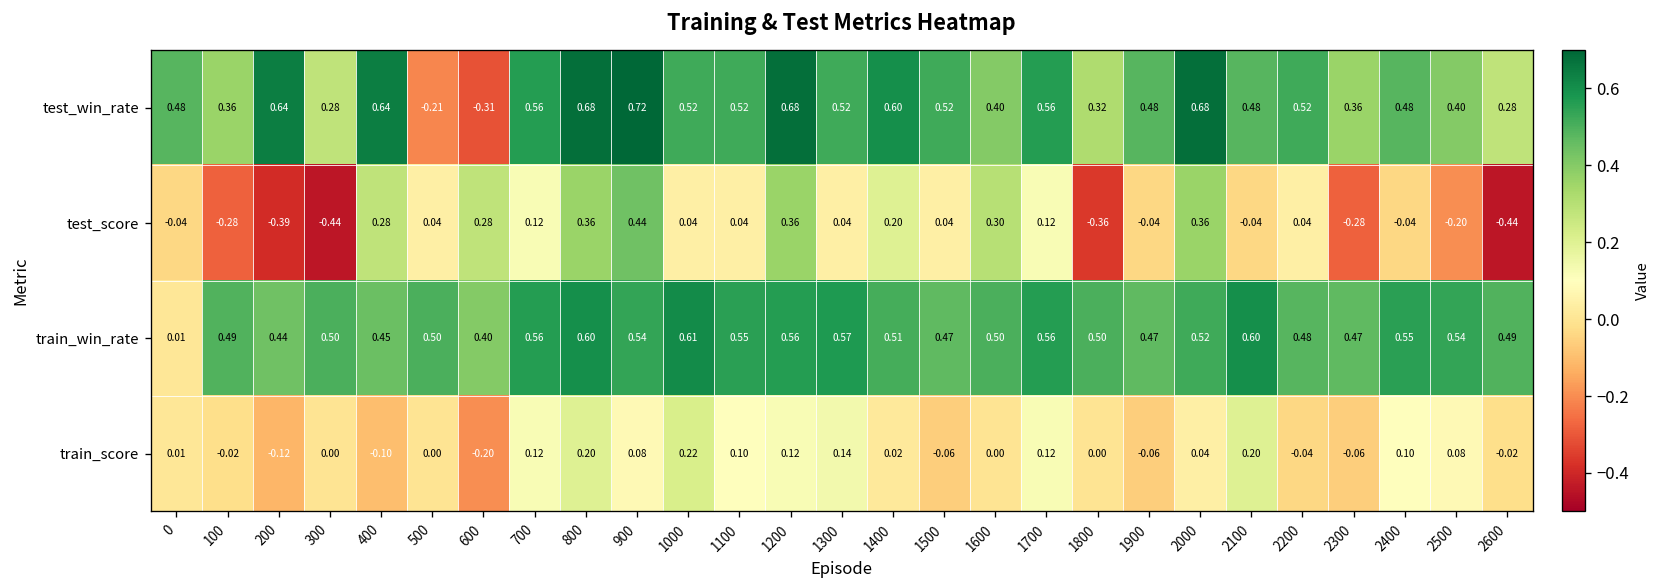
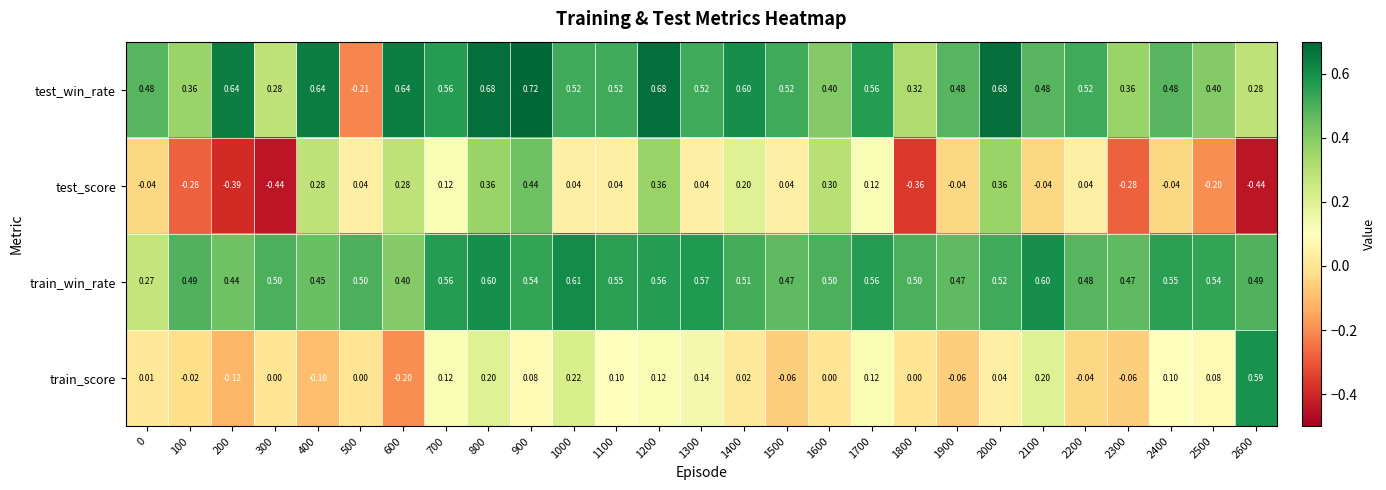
  {
    "test_win_rate": {
      "0": 0.48,
      "100": 0.36,
      "200": 0.64,
      "300": 0.28,
      "400": 0.64,
      "500": -0.21,
-     "600": -0.31,
+     "600": 0.64,
      "700": 0.56,
      "800": 0.68,
      "900": 0.72,
      "1000": 0.52,
      "1100": 0.52,
      "1200": 0.68,
      "1300": 0.52,
      "1400": 0.60,
      "1500": 0.52,
      "1600": 0.40,
      "1700": 0.56,
      "1800": 0.32,
      "1900": 0.48,
      "2000": 0.68,
      "2100": 0.48,
      "2200": 0.52,
      "2300": 0.36,
      "2400": 0.48,
      "2500": 0.40,
      "2600": 0.28
    },
    "test_score": {
      "0": -0.04,
      "100": -0.28,
      "200": -0.39,
      "300": -0.44,
      "400": 0.28,
      "500": 0.04,
      "600": 0.28,
      "700": 0.12,
      "800": 0.36,
      "900": 0.44,
      "1000": 0.04,
      "1100": 0.04,
      "1200": 0.36,
      "1300": 0.04,
      "1400": 0.20,
      "1500": 0.04,
      "1600": 0.30,
      "1700": 0.12,
      "1800": -0.36,
      "1900": -0.04,
      "2000": 0.36,
      "2100": -0.04,
      "2200": 0.04,
      "2300": -0.28,
      "2400": -0.04,
      "2500": -0.20,
      "2600": -0.44
    },
    "train_win_rate": {
-     "0": 0.01,
+     "0": 0.27,
      "100": 0.49,
      "200": 0.44,
      "300": 0.50,
      "400": 0.45,
      "500": 0.50,
      "600": 0.40,
      "700": 0.56,
      "800": 0.60,
      "900": 0.54,
      "1000": 0.61,
      "1100": 0.55,
      "1200": 0.56,
      "1300": 0.57,
      "1400": 0.51,
      "1500": 0.47,
      "1600": 0.50,
      "1700": 0.56,
      "1800": 0.50,
      "1900": 0.47,
      "2000": 0.52,
      "2100": 0.60,
      "2200": 0.48,
      "2300": 0.47,
      "2400": 0.55,
      "2500": 0.54,
      "2600": 0.49
    },
    "train_score": {
      "0": 0.01,
      "100": -0.02,
      "200": -0.12,
      "300": 0.00,
      "400": -0.10,
      "500": 0.00,
      "600": -0.20,
      "700": 0.12,
      "800": 0.20,
      "900": 0.08,
      "1000": 0.22,
      "1100": 0.10,
      "1200": 0.12,
      "1300": 0.14,
      "1400": 0.02,
      "1500": -0.06,
      "1600": 0.00,
      "1700": 0.12,
      "1800": 0.00,
      "1900": -0.06,
      "2000": 0.04,
      "2100": 0.20,
      "2200": -0.04,
      "2300": -0.06,
      "2400": 0.10,
      "2500": 0.08,
-     "2600": -0.02
+     "2600": 0.59
    }
  }
